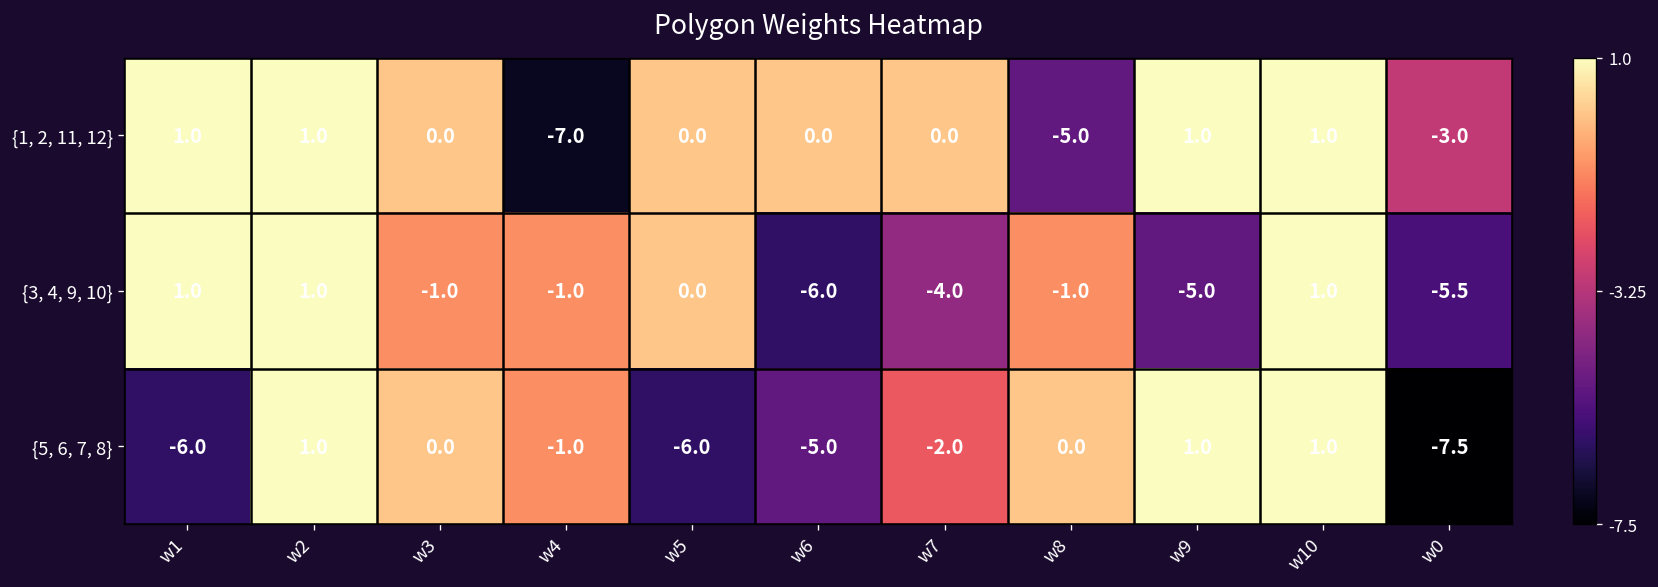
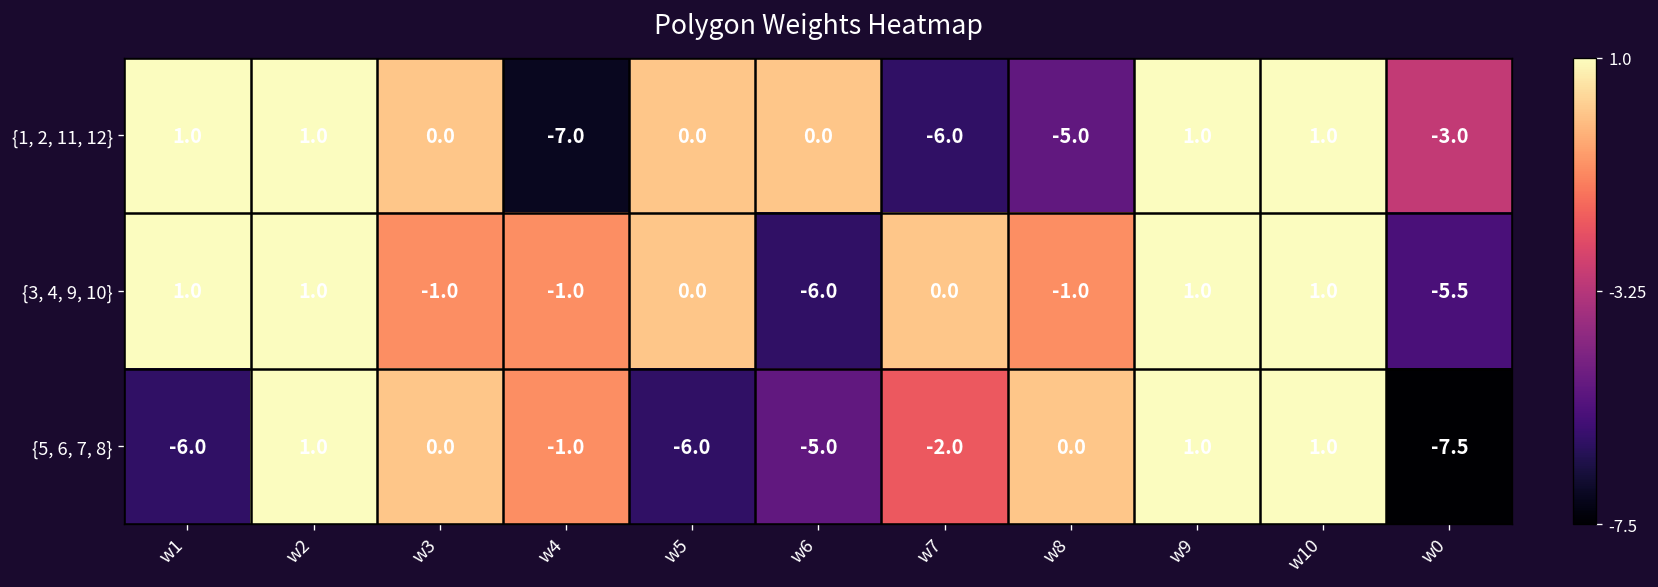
  {
    "{1, 2, 11, 12}": {
      "w1": 1.0,
      "w2": 1.0,
      "w3": 0.0,
      "w4": -7.0,
      "w5": 0.0,
      "w6": 0.0,
-     "w7": 0.0,
+     "w7": -6.0,
      "w8": -5.0,
      "w9": 1.0,
      "w10": 1.0,
      "w0": -3.0
    },
    "{3, 4, 9, 10}": {
      "w1": 1.0,
      "w2": 1.0,
      "w3": -1.0,
      "w4": -1.0,
      "w5": 0.0,
      "w6": -6.0,
-     "w7": -4.0,
+     "w7": 0.0,
      "w8": -1.0,
-     "w9": -5.0,
+     "w9": 1.0,
      "w10": 1.0,
      "w0": -5.5
    },
    "{5, 6, 7, 8}": {
      "w1": -6.0,
      "w2": 1.0,
      "w3": 0.0,
      "w4": -1.0,
      "w5": -6.0,
      "w6": -5.0,
      "w7": -2.0,
      "w8": 0.0,
      "w9": 1.0,
      "w10": 1.0,
      "w0": -7.5
    }
  }
